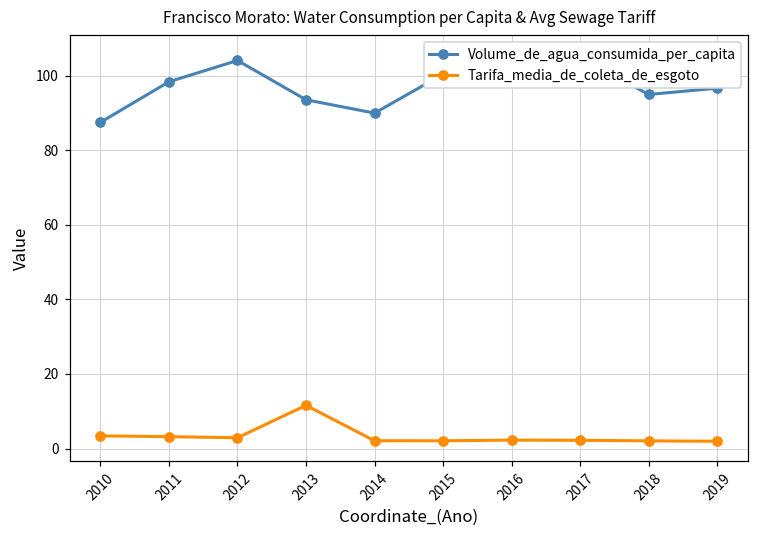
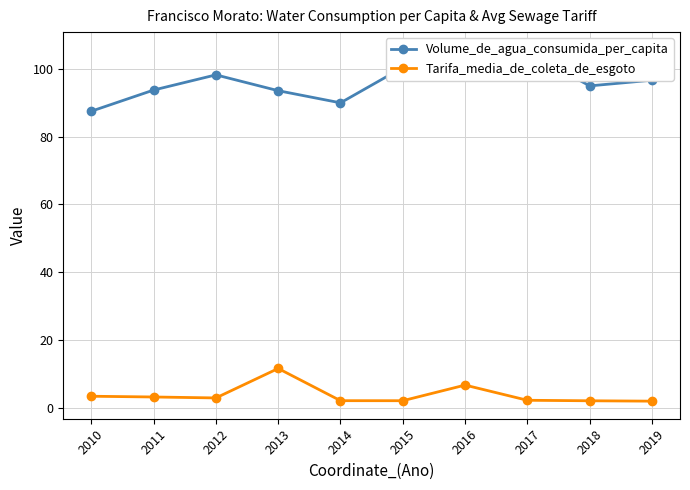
  {
    "Volume_de_agua_consumida_per_capita": {
      "2010": 87,
-     "2011": 98,
-     "2012": 104,
+     "2011": 94,
+     "2012": 98,
      "2013": 94,
      "2014": 90,
      "2018": 95
    },
    "Tarifa_media_de_coleta_de_esgoto": {
      "2010": 3,
      "2011": 3,
      "2012": 3,
      "2013": 12,
      "2014": 2,
      "2015": 2,
-     "2016": 2,
+     "2016": 7,
      "2017": 2,
      "2018": 2,
      "2019": 2
    }
  }
